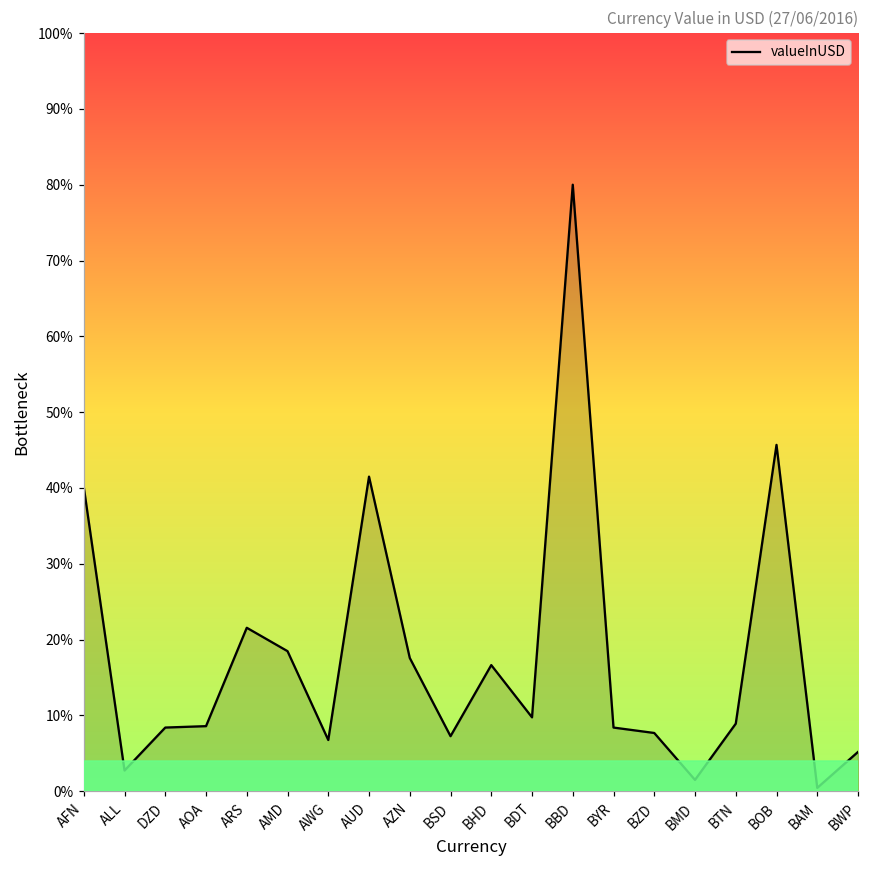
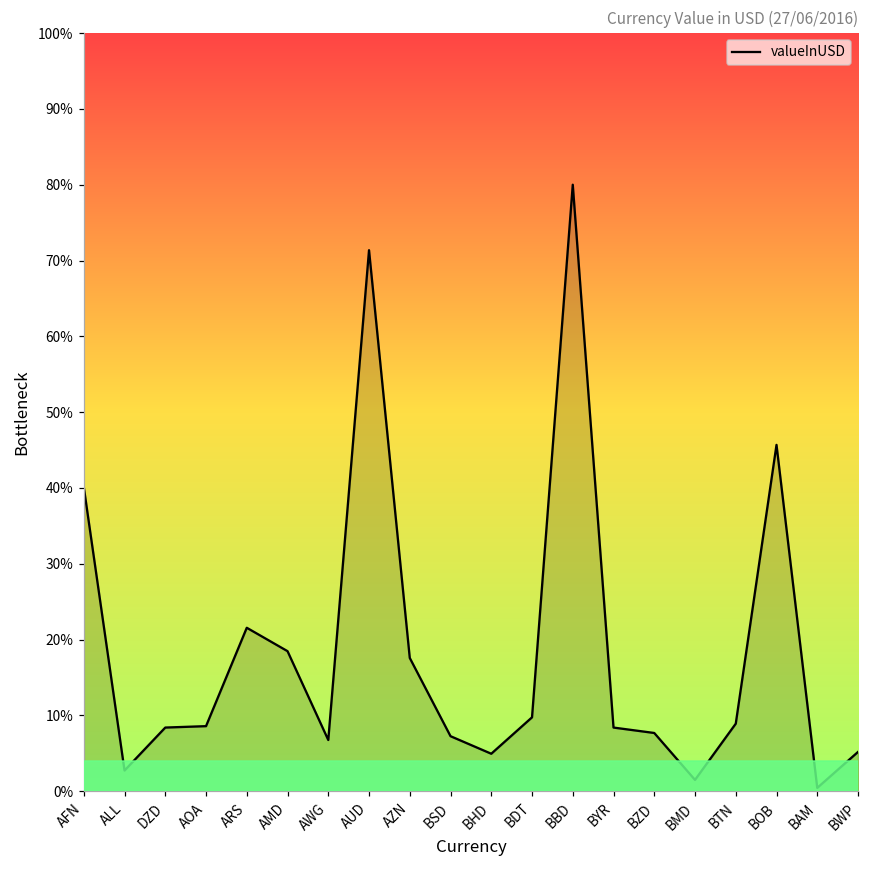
  {
    "AFN": "40%",
    "DZD": "8%",
    "AOA": "9%",
    "ARS": "22%",
    "AMD": "18%",
    "AWG": "7%",
-   "AUD": "41%",
+   "AUD": "71%",
    "AZN": "18%",
    "BSD": "7%",
-   "BHD": "17%",
+   "BHD": "5%",
    "BDT": "10%",
    "BBD": "80%",
    "BYR": "8%",
    "BZD": "8%",
    "BTN": "9%",
    "BOB": "46%",
    "BWP": "5%"
  }
